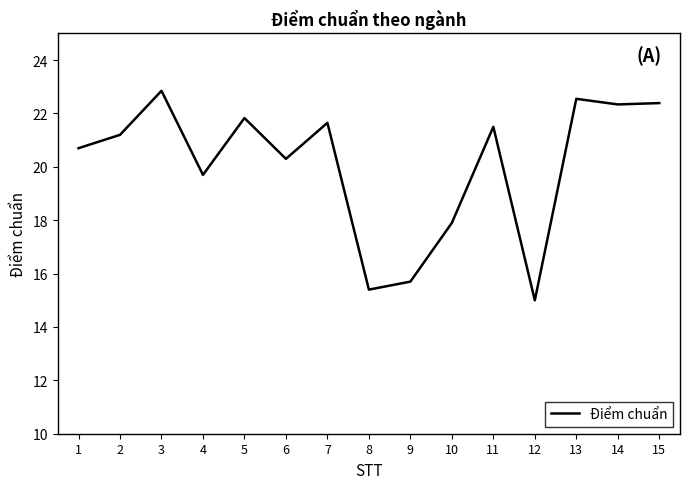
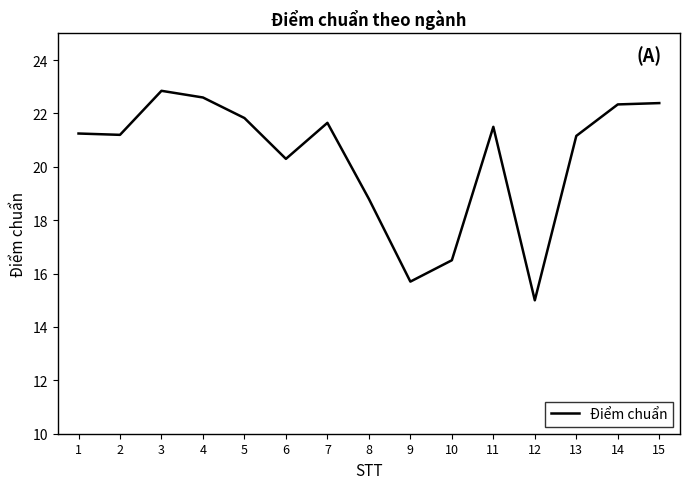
  {
-   "1": 20.7,
+   "1": 21.3,
    "2": 21.2,
    "3": 22.9,
-   "4": 19.7,
+   "4": 22.6,
    "5": 21.8,
    "6": 20.3,
    "7": 21.7,
-   "8": 15.4,
+   "8": 18.8,
    "9": 15.7,
-   "10": 17.9,
+   "10": 16.5,
    "11": 21.5,
    "12": 15.0,
-   "13": 22.6,
+   "13": 21.2,
    "14": 22.3,
    "15": 22.4
  }
